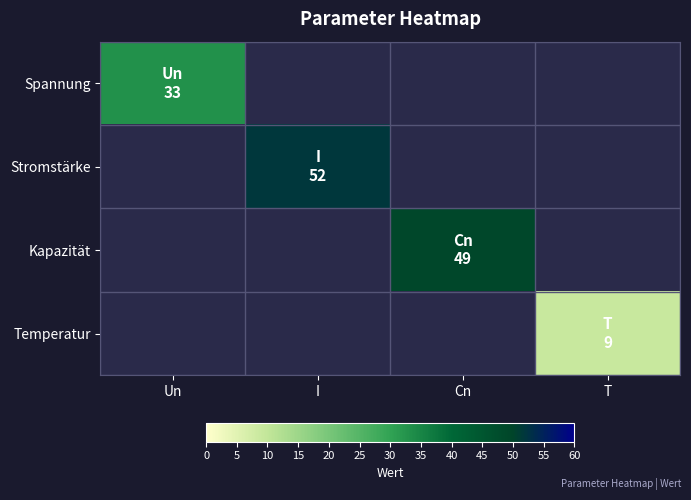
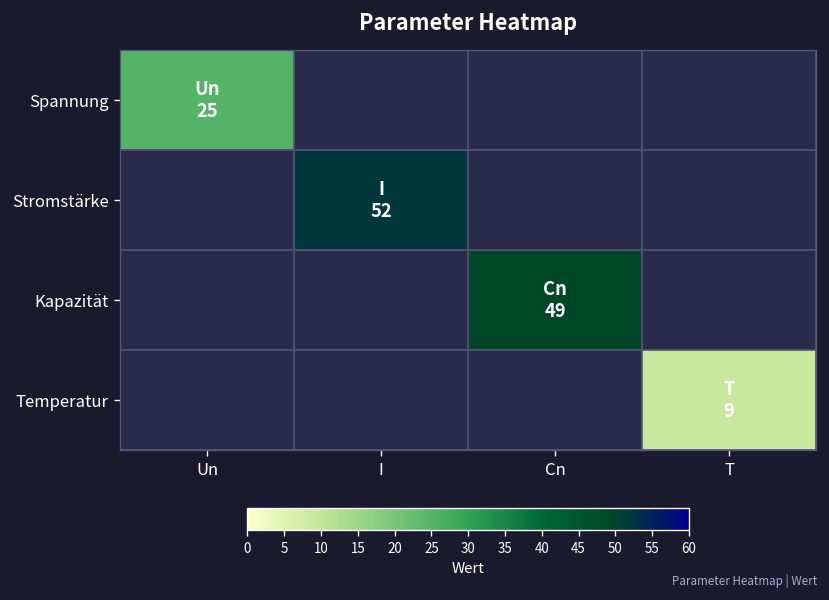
  {
    "Spannung": {
-     "Un": 33
+     "Un": 25
    },
    "Stromstärke": {
      "I": 52
    },
    "Kapazität": {
      "Cn": 49
    },
    "Temperatur": {
      "T": 9
    }
  }
